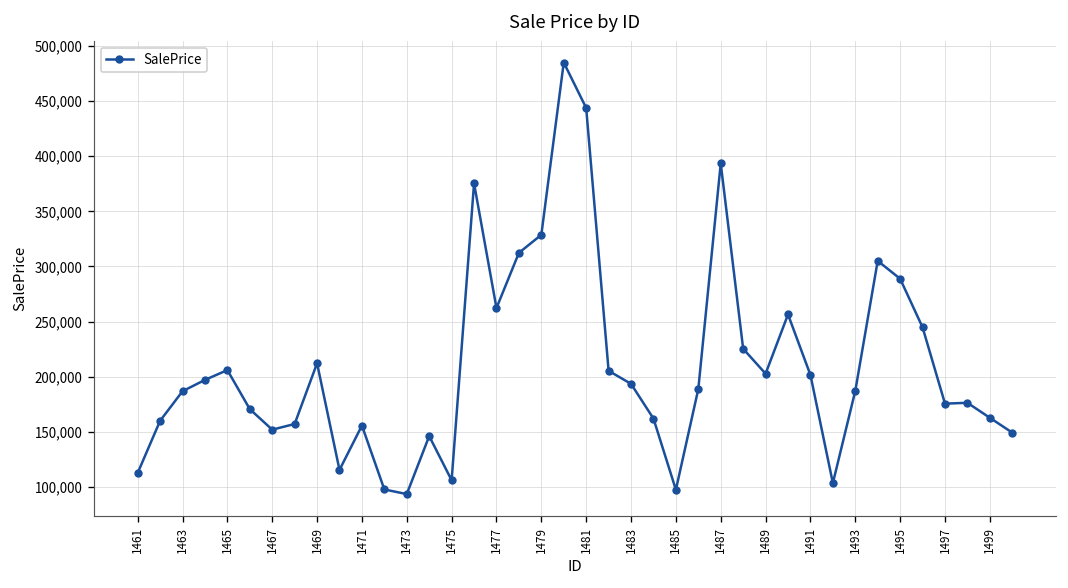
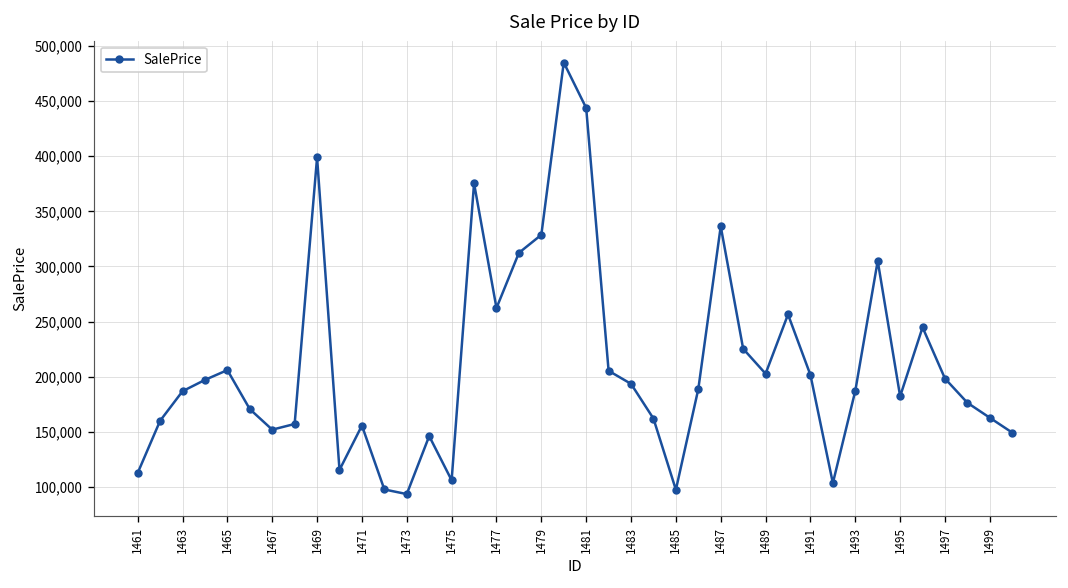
  {
    "1461": "110,000",
    "1463": "190,000",
    "1465": "210,000",
    "1467": "150,000",
-   "1469": "210,000",
+   "1469": "400,000",
    "1471": "160,000",
    "1473": "90,000",
    "1475": "110,000",
    "1477": "260,000",
    "1479": "330,000",
    "1481": "440,000",
    "1483": "190,000",
    "1485": "100,000",
-   "1487": "390,000",
+   "1487": "340,000",
    "1489": "200,000",
    "1491": "200,000",
    "1493": "190,000",
-   "1495": "290,000",
-   "1497": "180,000",
+   "1495": "180,000",
+   "1497": "200,000",
    "1499": "160,000"
  }
